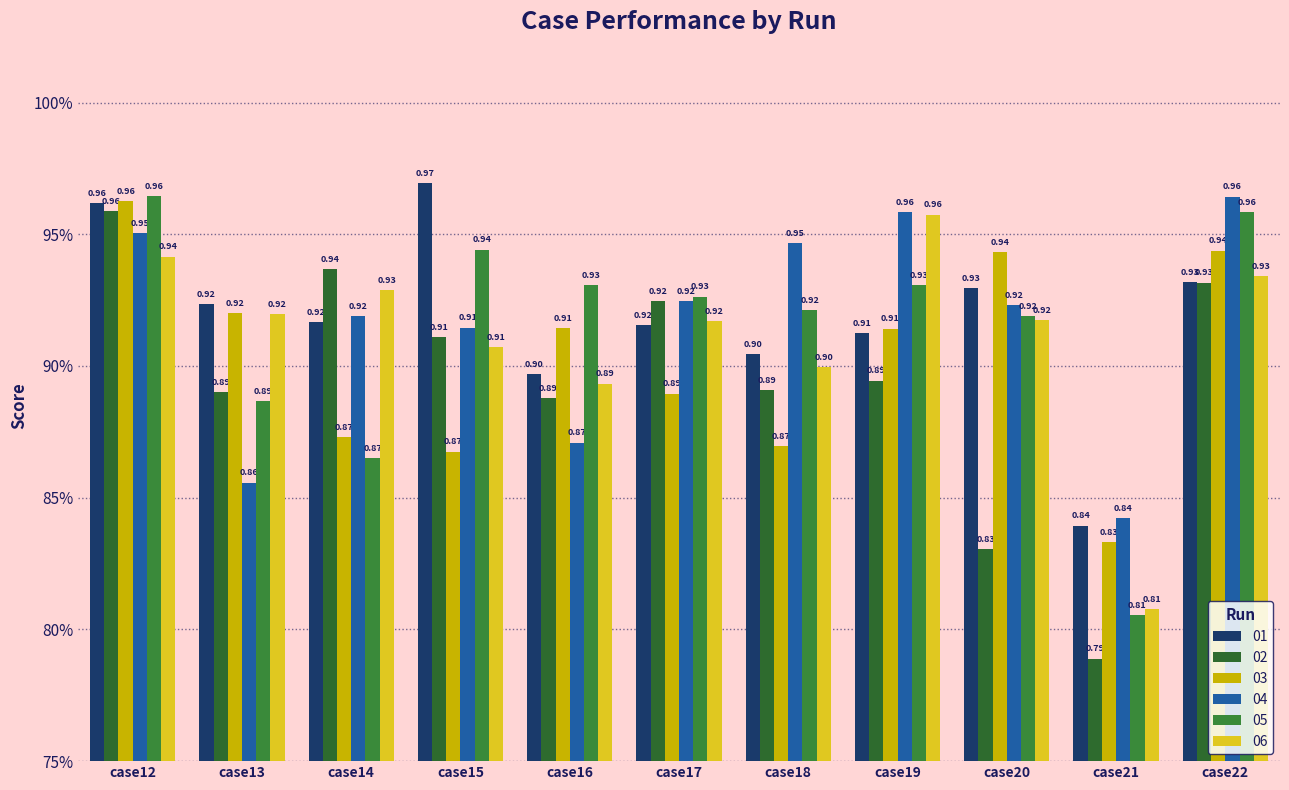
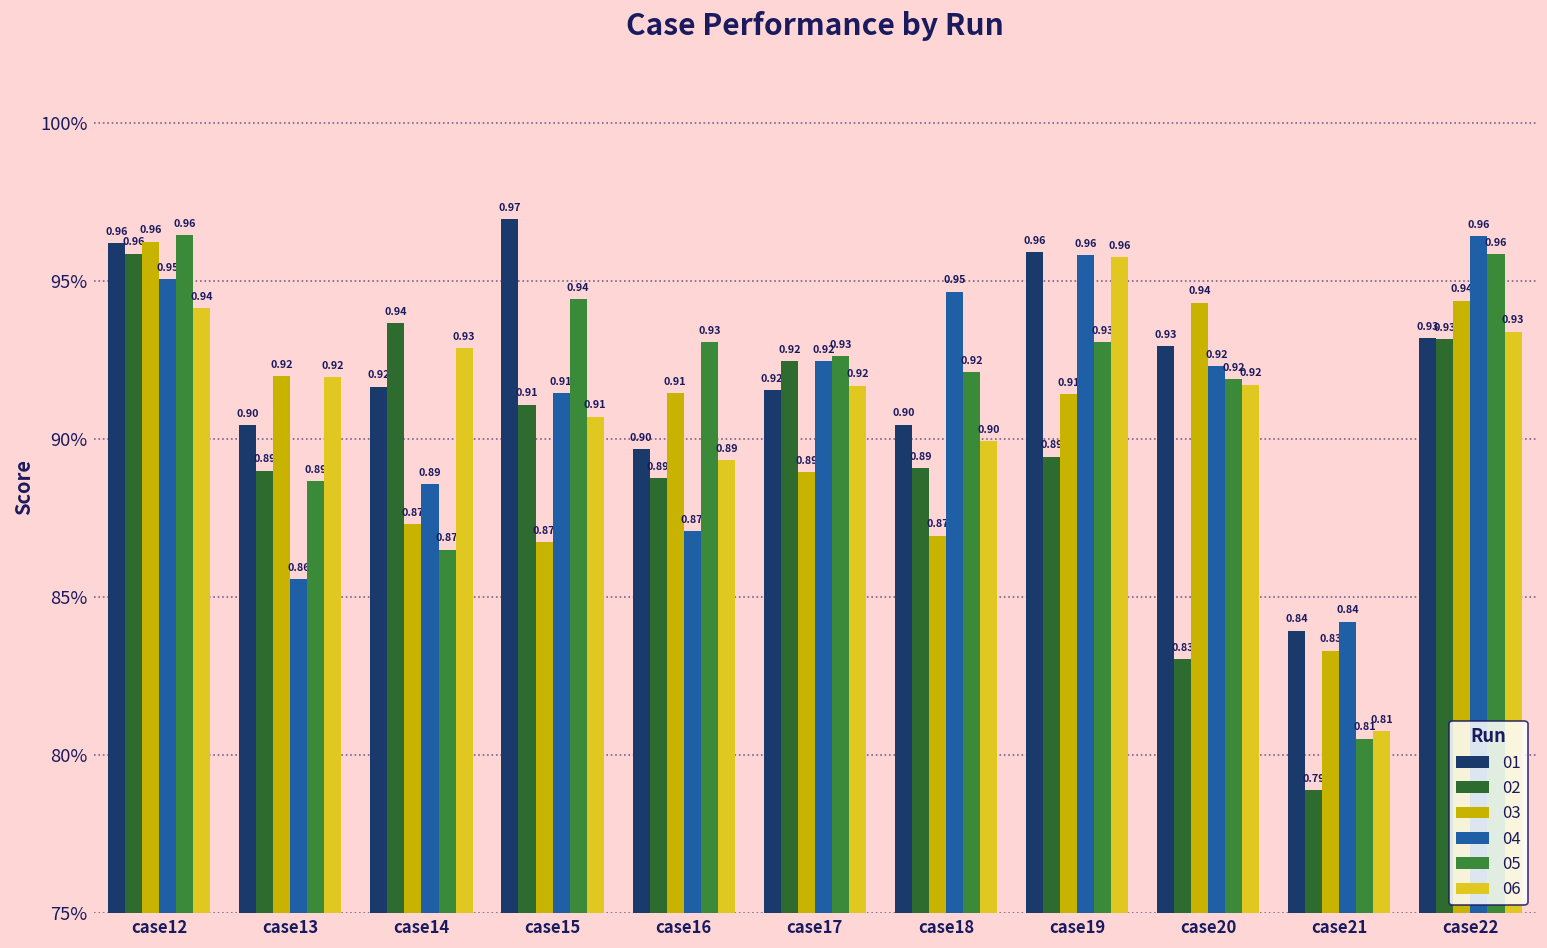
  {
    "01": {
      "case12": 0.96,
-     "case13": 0.92,
+     "case13": 0.90,
      "case14": 0.92,
      "case15": 0.97,
      "case16": 0.90,
      "case17": 0.92,
      "case18": 0.90,
-     "case19": 0.91,
+     "case19": 0.96,
      "case20": 0.93,
      "case21": 0.84
    },
    "04": {
      "case12": 0.95,
      "case13": 0.86,
-     "case14": 0.92,
+     "case14": 0.89,
      "case15": 0.91,
      "case16": 0.87,
      "case17": 0.92,
      "case18": 0.95,
      "case19": 0.96,
      "case20": 0.92,
      "case21": 0.84,
      "case22": 0.96
    }
  }
